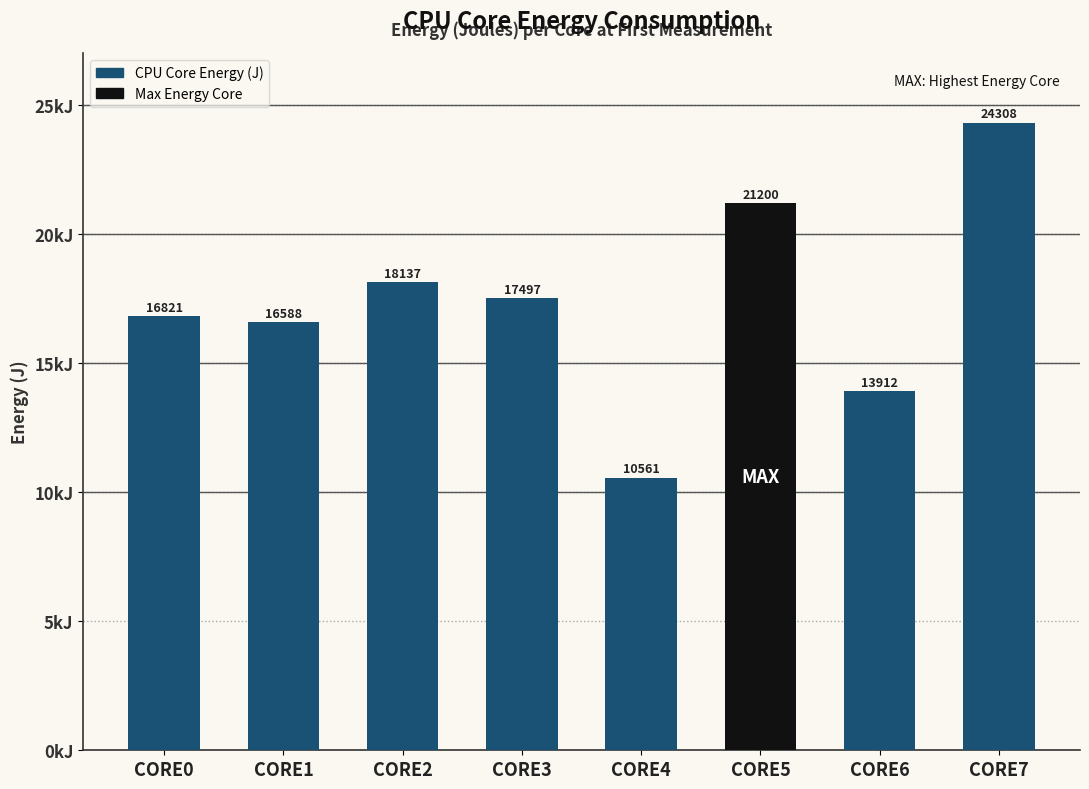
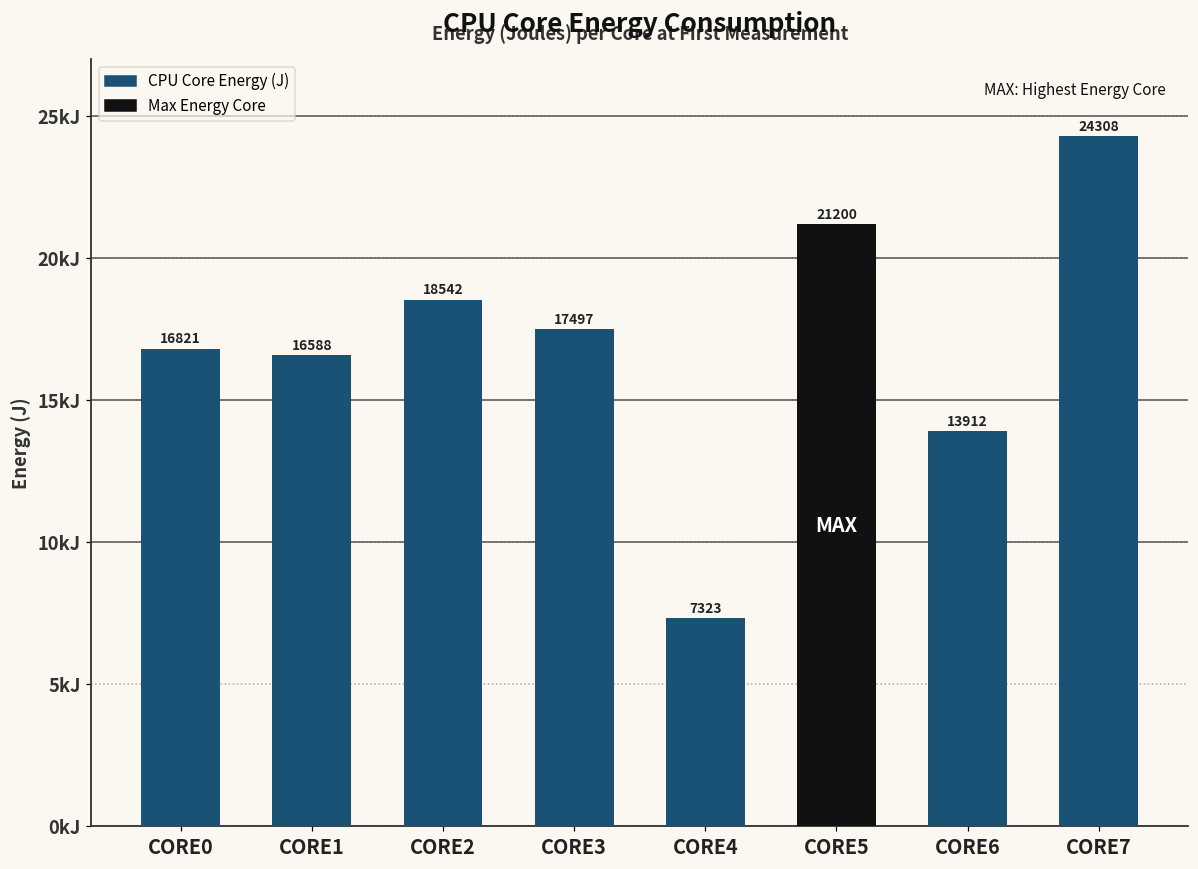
  {
    "CORE0": 16821,
    "CORE1": 16588,
-   "CORE2": 18137,
+   "CORE2": 18542,
    "CORE3": 17497,
-   "CORE4": 10561,
+   "CORE4": 7323,
    "CORE5": 21200,
    "CORE6": 13912,
    "CORE7": 24308
  }
